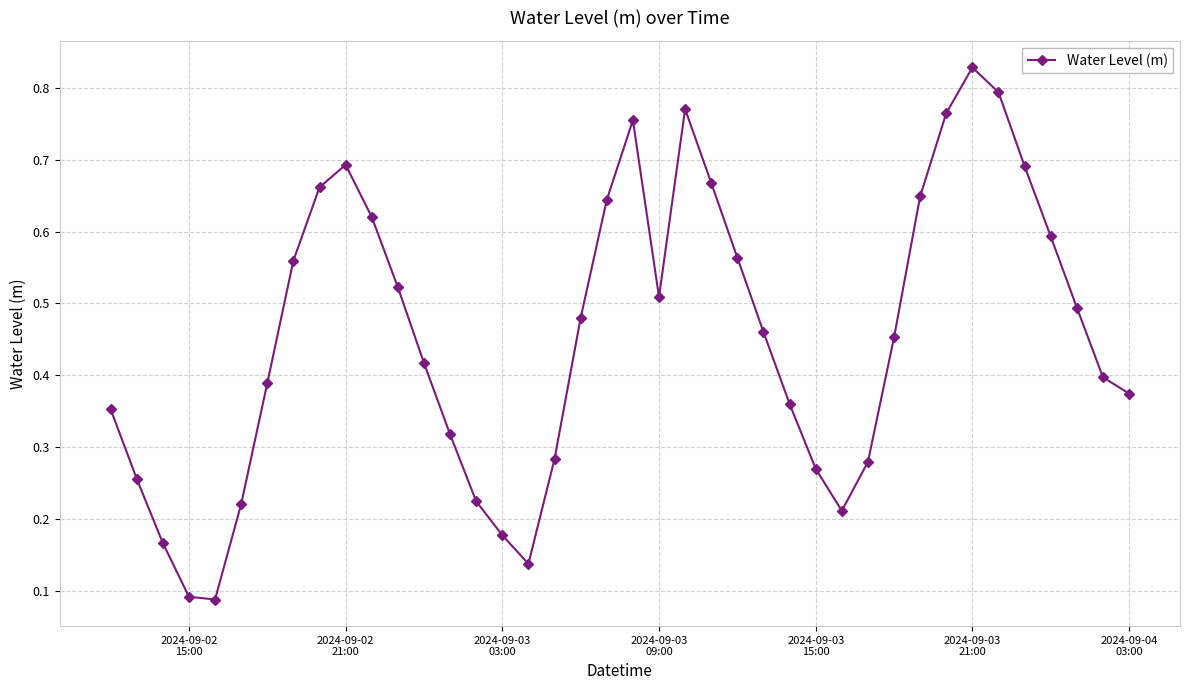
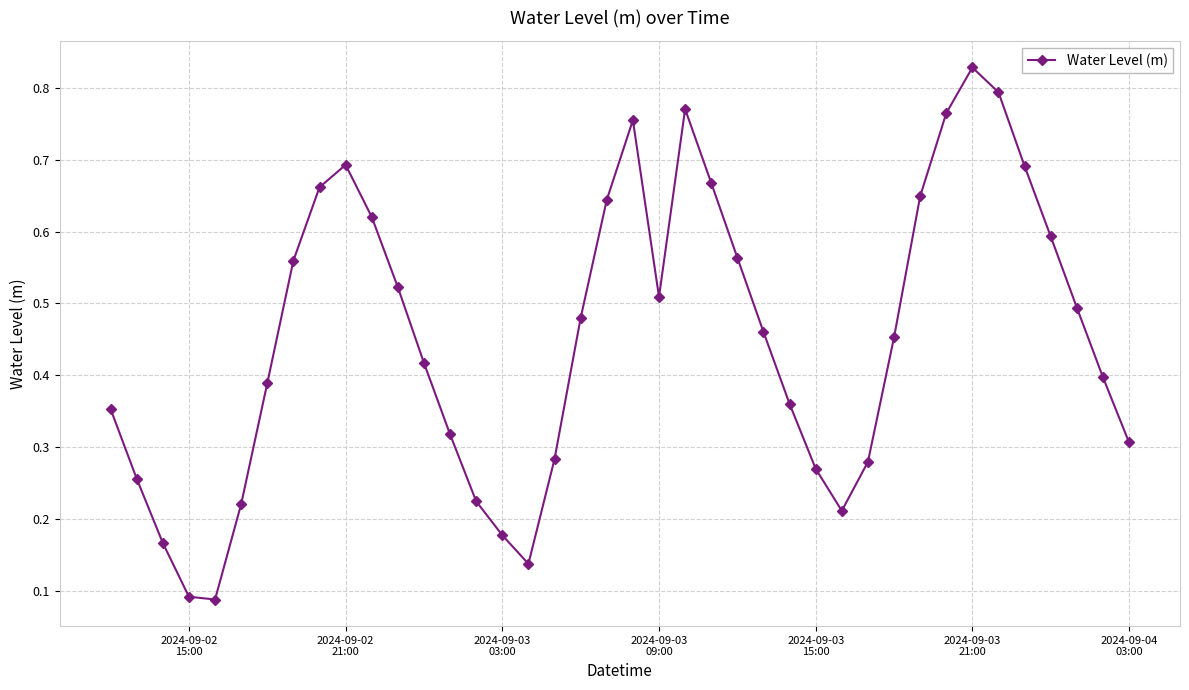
  {
    "2024-09-02 15:00": 0.09,
    "2024-09-02 21:00": 0.69,
    "2024-09-03 03:00": 0.18,
    "2024-09-03 09:00": 0.51,
    "2024-09-03 15:00": 0.27,
    "2024-09-03 21:00": 0.83,
-   "2024-09-04 03:00": 0.37
+   "2024-09-04 03:00": 0.31
  }
